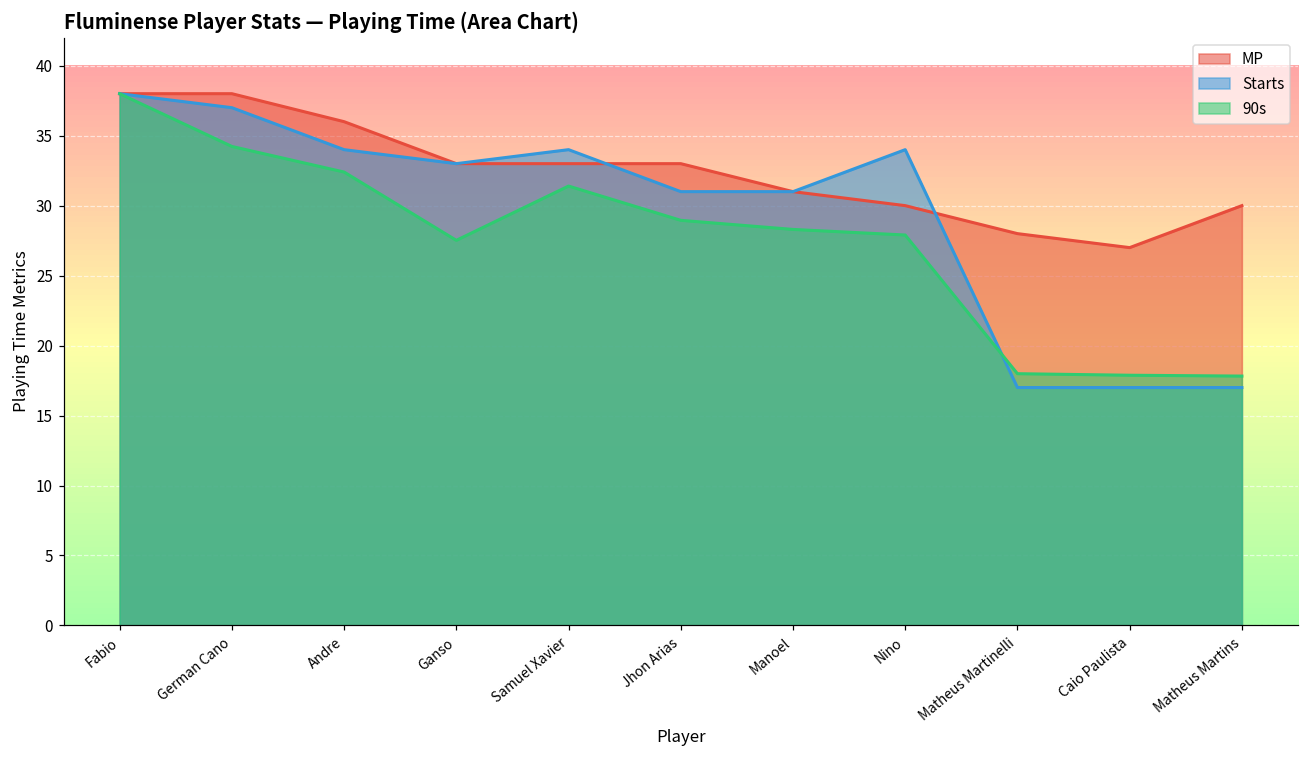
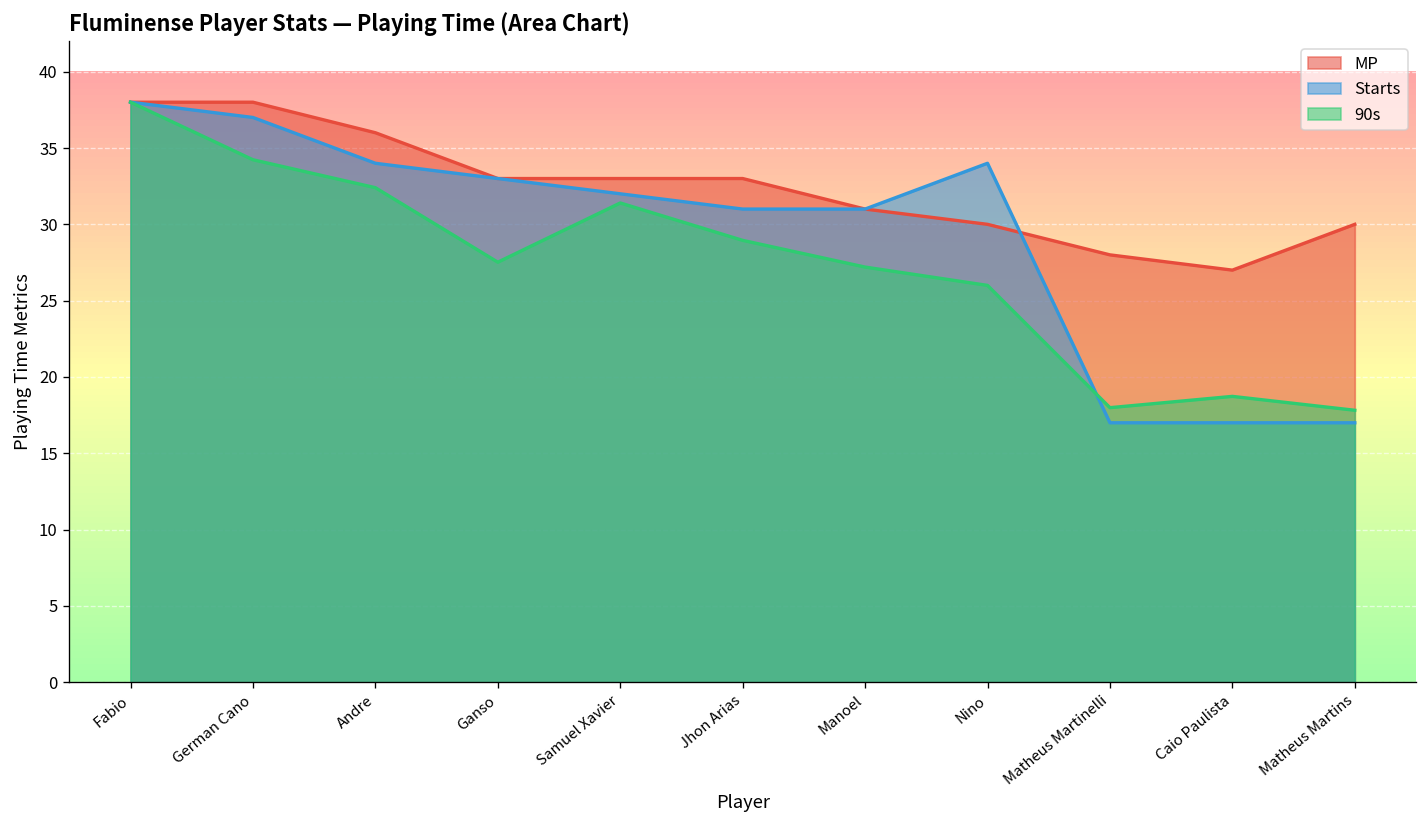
  {
    "MP": {
      "German Cano": 38.0,
      "Andre": 36.0,
      "Samuel Xavier": 33.0,
      "Jhon Arias": 33.0,
      "Nino": 30.0,
      "Matheus Martinelli": 28.0,
      "Caio Paulista": 27.0,
      "Matheus Martins": 30.0
    },
    "Starts": {
      "German Cano": 37,
      "Andre": 34,
-     "Samuel Xavier": 34,
+     "Samuel Xavier": 32,
      "Jhon Arias": 31,
      "Nino": 34,
      "Matheus Martinelli": 17,
      "Caio Paulista": 17,
      "Matheus Martins": 17
    },
    "90s": {
      "German Cano": 34.2,
      "Andre": 32.4,
      "Ganso": 27.5,
      "Samuel Xavier": 31.4,
      "Jhon Arias": 29.0,
-     "Manoel": 28.3,
-     "Nino": 27.9,
+     "Manoel": 27.2,
+     "Nino": 26.0,
      "Matheus Martinelli": 18.0,
-     "Caio Paulista": 17.9,
+     "Caio Paulista": 18.7,
      "Matheus Martins": 17.8
    }
  }
